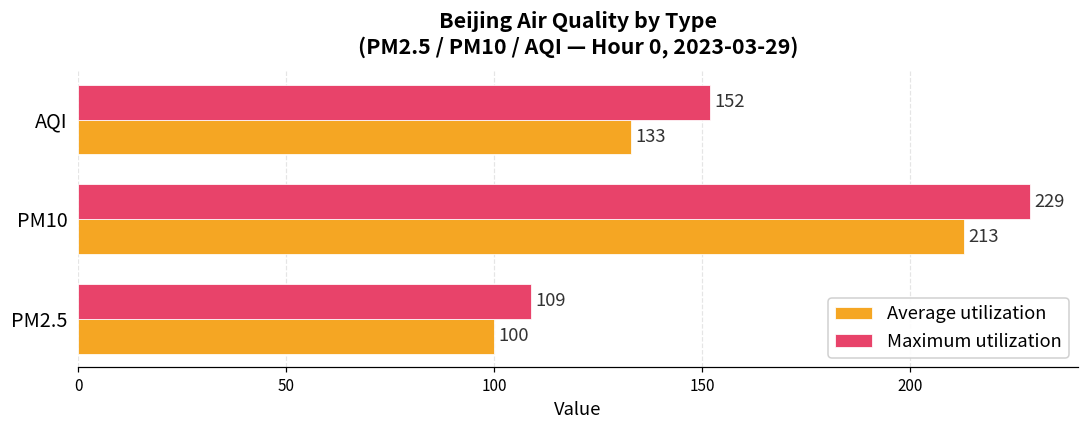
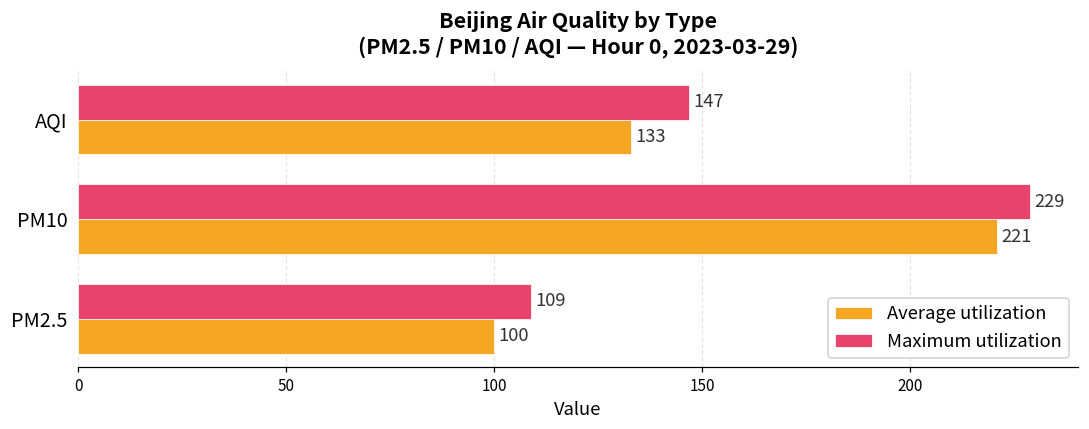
  {
    "Average utilization": {
      "AQI": 133,
-     "PM10": 213,
+     "PM10": 221,
      "PM2.5": 100
    },
    "Maximum utilization": {
-     "AQI": 152,
+     "AQI": 147,
      "PM10": 229,
      "PM2.5": 109
    }
  }
